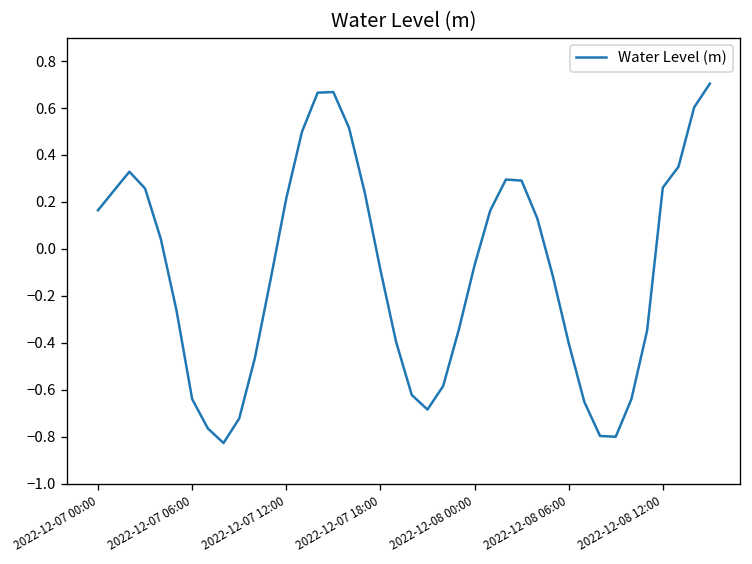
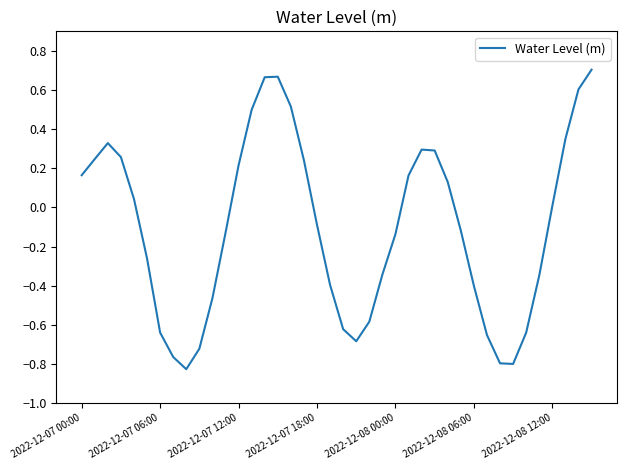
  {
    "2022-12-07 00:00": 0.16,
    "2022-12-07 06:00": -0.64,
    "2022-12-07 12:00": 0.22,
    "2022-12-07 18:00": -0.09,
-   "2022-12-08 00:00": -0.07,
+   "2022-12-08 00:00": -0.14,
    "2022-12-08 06:00": -0.40,
-   "2022-12-08 12:00": 0.26
+   "2022-12-08 12:00": 0.01
  }
